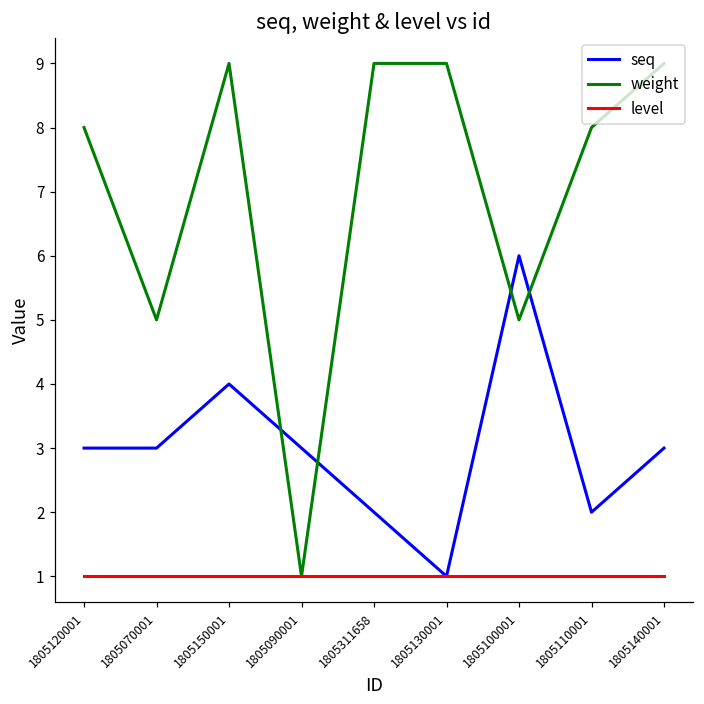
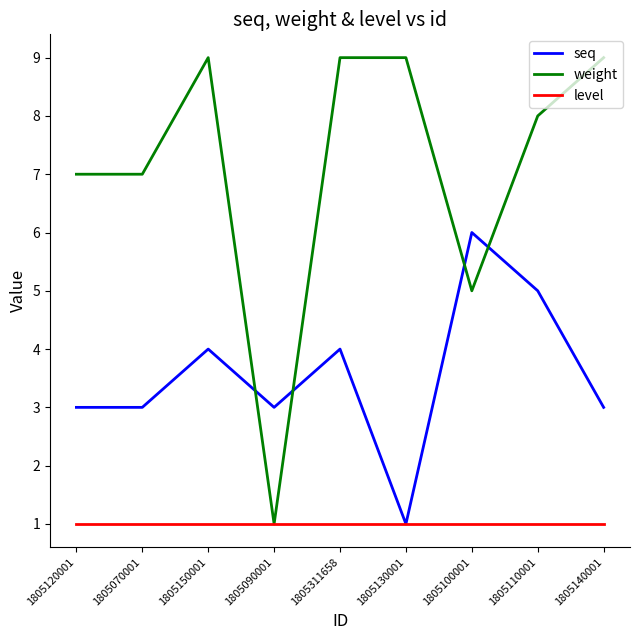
  {
    "seq": {
      "1805120001": 3,
      "1805070001": 3,
      "1805150001": 4,
      "1805090001": 3,
-     "1805311658": 2,
+     "1805311658": 4,
      "1805100001": 6,
-     "1805110001": 2,
+     "1805110001": 5,
      "1805140001": 3
    },
    "weight": {
-     "1805120001": 8,
-     "1805070001": 5,
+     "1805120001": 7,
+     "1805070001": 7,
      "1805150001": 9,
      "1805311658": 9,
      "1805130001": 9,
      "1805100001": 5,
      "1805110001": 8
    },
    "level": {
      "1805120001": 1,
      "1805070001": 1,
      "1805150001": 1,
      "1805311658": 1,
      "1805100001": 1,
      "1805110001": 1,
      "1805140001": 1
    }
  }
